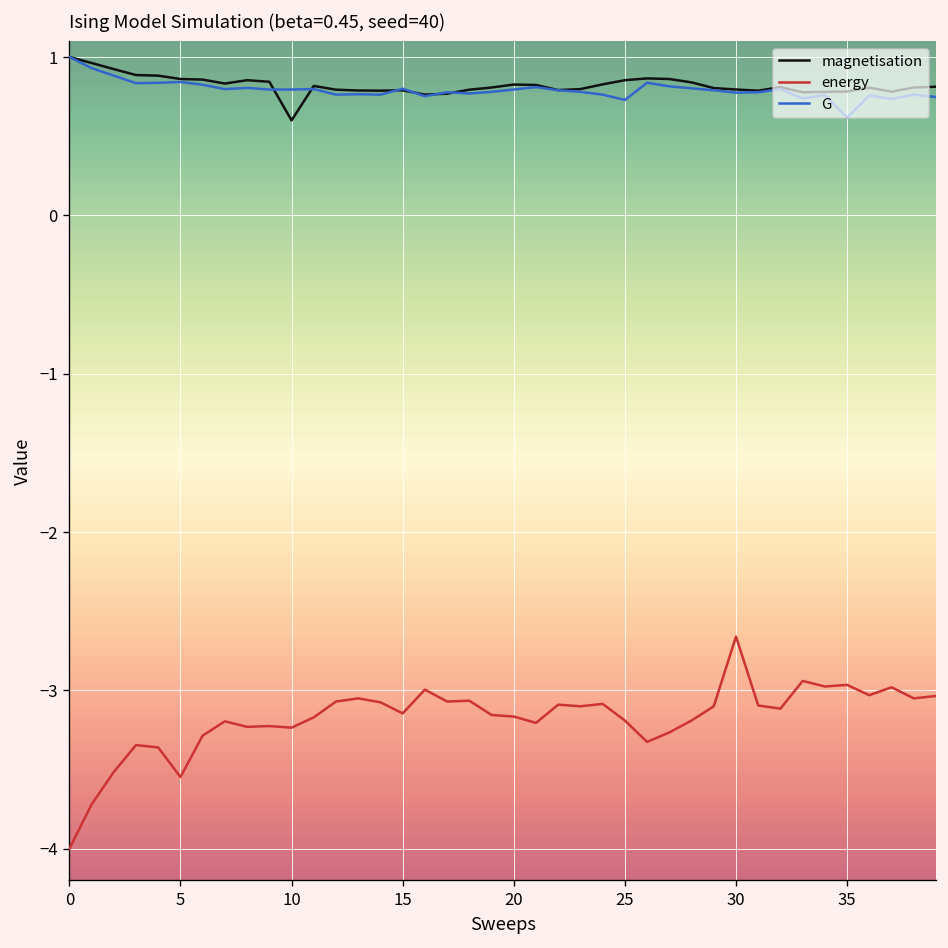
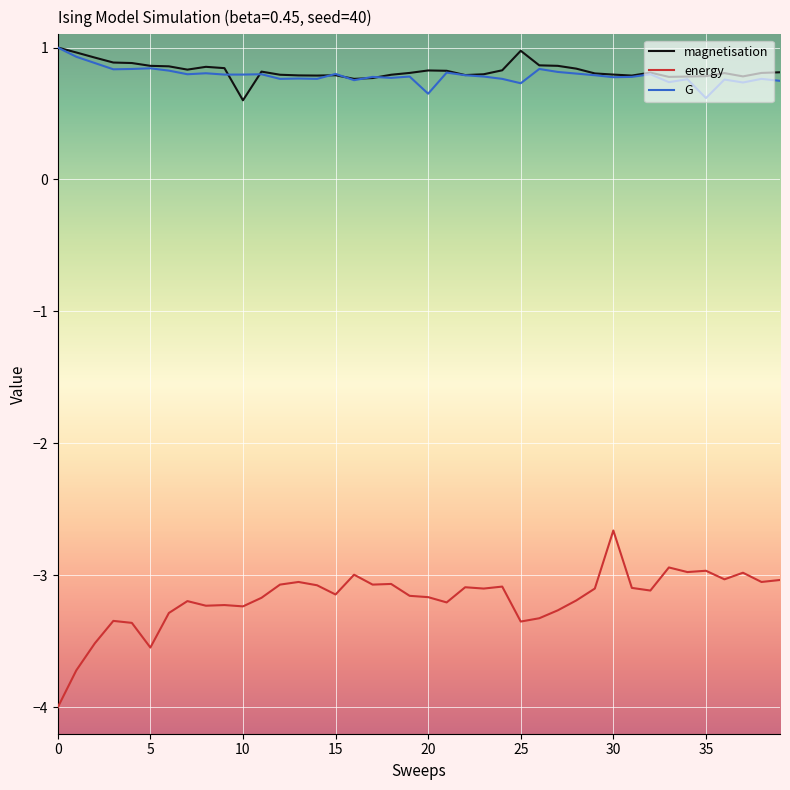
  {
    "magnetisation": {
      "10": 0.60,
      "20": 0.83,
-     "25": 0.85,
+     "25": 0.98,
      "30": 0.80
    },
    "energy": {
      "0": -4.00,
      "5": -3.55,
      "10": -3.24,
      "15": -3.15,
      "20": -3.17,
-     "25": -3.19,
+     "25": -3.35,
      "30": -2.66,
      "35": -2.97
    },
    "G": {
      "10": 0.80,
-     "20": 0.80,
+     "20": 0.65,
      "25": 0.73,
      "30": 0.78
    }
  }
